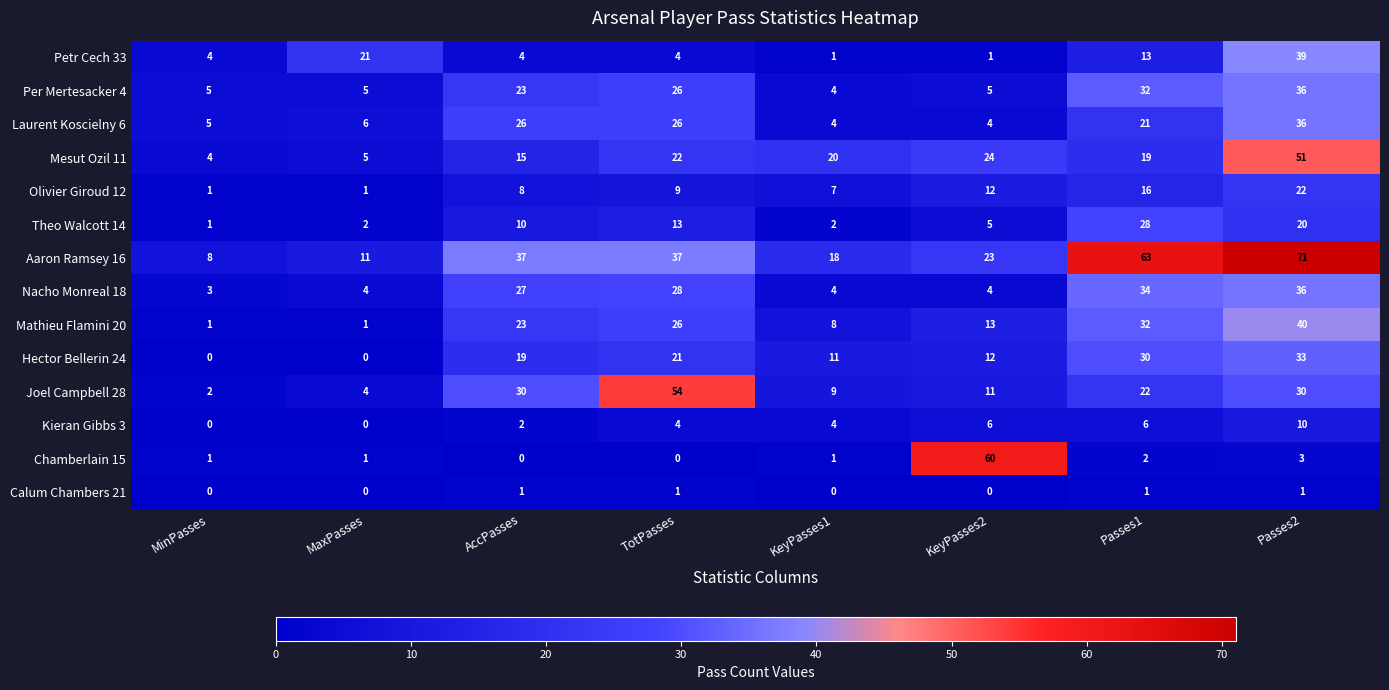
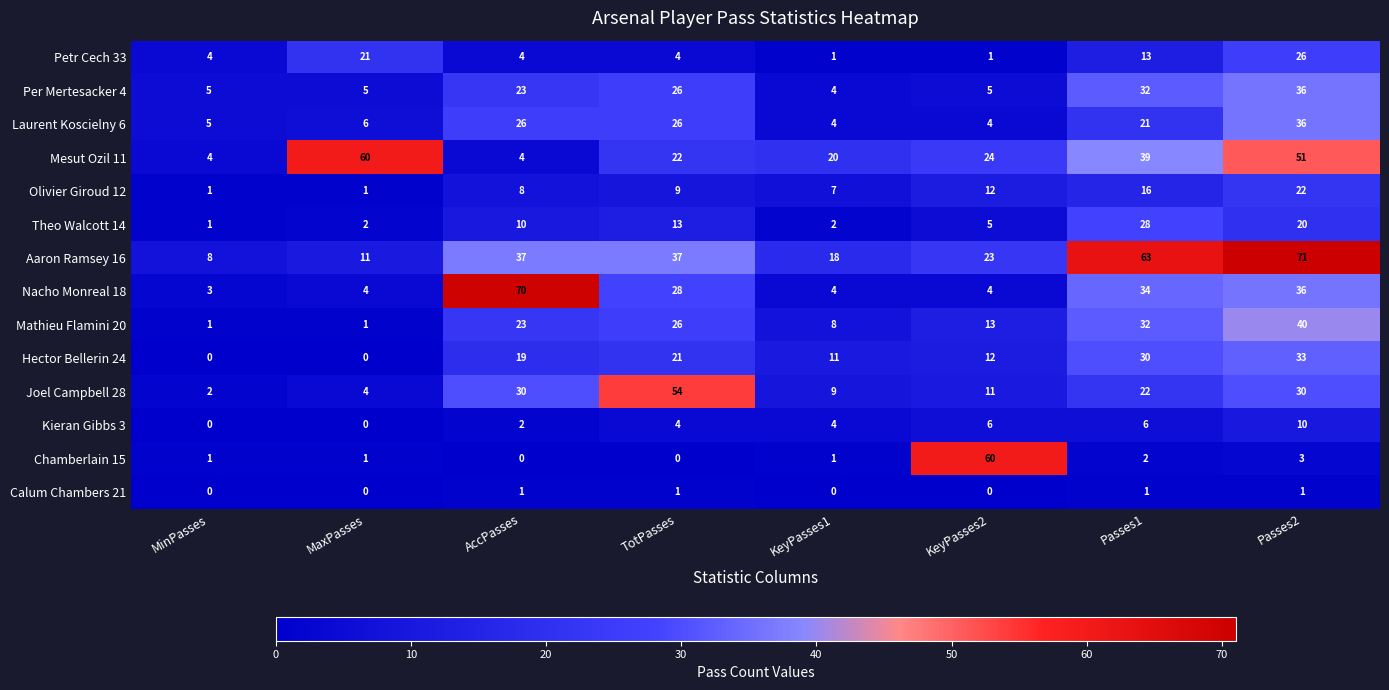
  {
    "Petr Cech 33": {
      "MinPasses": 4,
      "MaxPasses": 21,
      "AccPasses": 4,
      "TotPasses": 4,
      "KeyPasses1": 1,
      "KeyPasses2": 1,
      "Passes1": 13,
-     "Passes2": 39
+     "Passes2": 26
    },
    "Per Mertesacker 4": {
      "MinPasses": 5,
      "MaxPasses": 5,
      "AccPasses": 23,
      "TotPasses": 26,
      "KeyPasses1": 4,
      "KeyPasses2": 5,
      "Passes1": 32,
      "Passes2": 36
    },
    "Laurent Koscielny 6": {
      "MinPasses": 5,
      "MaxPasses": 6,
      "AccPasses": 26,
      "TotPasses": 26,
      "KeyPasses1": 4,
      "KeyPasses2": 4,
      "Passes1": 21,
      "Passes2": 36
    },
    "Mesut Ozil 11": {
      "MinPasses": 4,
-     "MaxPasses": 5,
-     "AccPasses": 15,
+     "MaxPasses": 60,
+     "AccPasses": 4,
      "TotPasses": 22,
      "KeyPasses1": 20,
      "KeyPasses2": 24,
-     "Passes1": 19,
+     "Passes1": 39,
      "Passes2": 51
    },
    "Olivier Giroud 12": {
      "MinPasses": 1,
      "MaxPasses": 1,
      "AccPasses": 8,
      "TotPasses": 9,
      "KeyPasses1": 7,
      "KeyPasses2": 12,
      "Passes1": 16,
      "Passes2": 22
    },
    "Theo Walcott 14": {
      "MinPasses": 1,
      "MaxPasses": 2,
      "AccPasses": 10,
      "TotPasses": 13,
      "KeyPasses1": 2,
      "KeyPasses2": 5,
      "Passes1": 28,
      "Passes2": 20
    },
    "Aaron Ramsey 16": {
      "MinPasses": 8,
      "MaxPasses": 11,
      "AccPasses": 37,
      "TotPasses": 37,
      "KeyPasses1": 18,
      "KeyPasses2": 23,
      "Passes1": 63,
      "Passes2": 71
    },
    "Nacho Monreal 18": {
      "MinPasses": 3,
      "MaxPasses": 4,
-     "AccPasses": 27,
+     "AccPasses": 70,
      "TotPasses": 28,
      "KeyPasses1": 4,
      "KeyPasses2": 4,
      "Passes1": 34,
      "Passes2": 36
    },
    "Mathieu Flamini 20": {
      "MinPasses": 1,
      "MaxPasses": 1,
      "AccPasses": 23,
      "TotPasses": 26,
      "KeyPasses1": 8,
      "KeyPasses2": 13,
      "Passes1": 32,
      "Passes2": 40
    },
    "Hector Bellerin 24": {
      "MinPasses": 0,
      "MaxPasses": 0,
      "AccPasses": 19,
      "TotPasses": 21,
      "KeyPasses1": 11,
      "KeyPasses2": 12,
      "Passes1": 30,
      "Passes2": 33
    },
    "Joel Campbell 28": {
      "MinPasses": 2,
      "MaxPasses": 4,
      "AccPasses": 30,
      "TotPasses": 54,
      "KeyPasses1": 9,
      "KeyPasses2": 11,
      "Passes1": 22,
      "Passes2": 30
    },
    "Kieran Gibbs 3": {
      "MinPasses": 0,
      "MaxPasses": 0,
      "AccPasses": 2,
      "TotPasses": 4,
      "KeyPasses1": 4,
      "KeyPasses2": 6,
      "Passes1": 6,
      "Passes2": 10
    },
    "Chamberlain 15": {
      "MinPasses": 1,
      "MaxPasses": 1,
      "AccPasses": 0,
      "TotPasses": 0,
      "KeyPasses1": 1,
      "KeyPasses2": 60,
      "Passes1": 2,
      "Passes2": 3
    },
    "Calum Chambers 21": {
      "MinPasses": 0,
      "MaxPasses": 0,
      "AccPasses": 1,
      "TotPasses": 1,
      "KeyPasses1": 0,
      "KeyPasses2": 0,
      "Passes1": 1,
      "Passes2": 1
    }
  }
